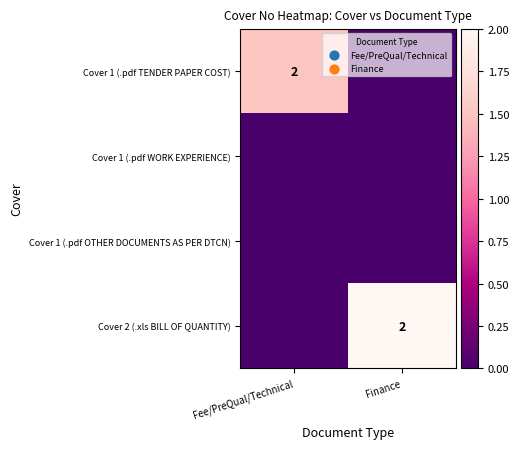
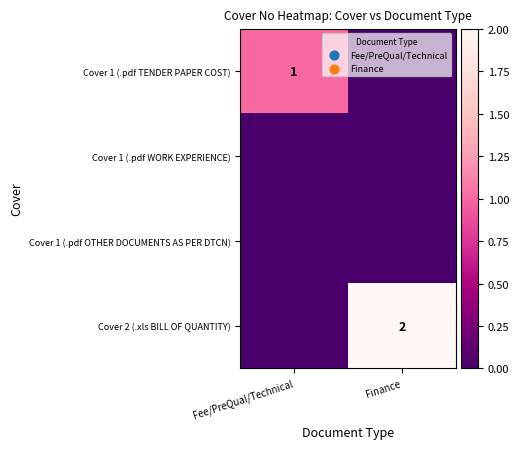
  {
    "Cover 1 (.pdf TENDER PAPER COST)": {
-     "Fee/PreQual/Technical": 2
+     "Fee/PreQual/Technical": 1
    },
    "Cover 2 (.xls BILL OF QUANTITY)": {
      "Finance": 2
    }
  }
